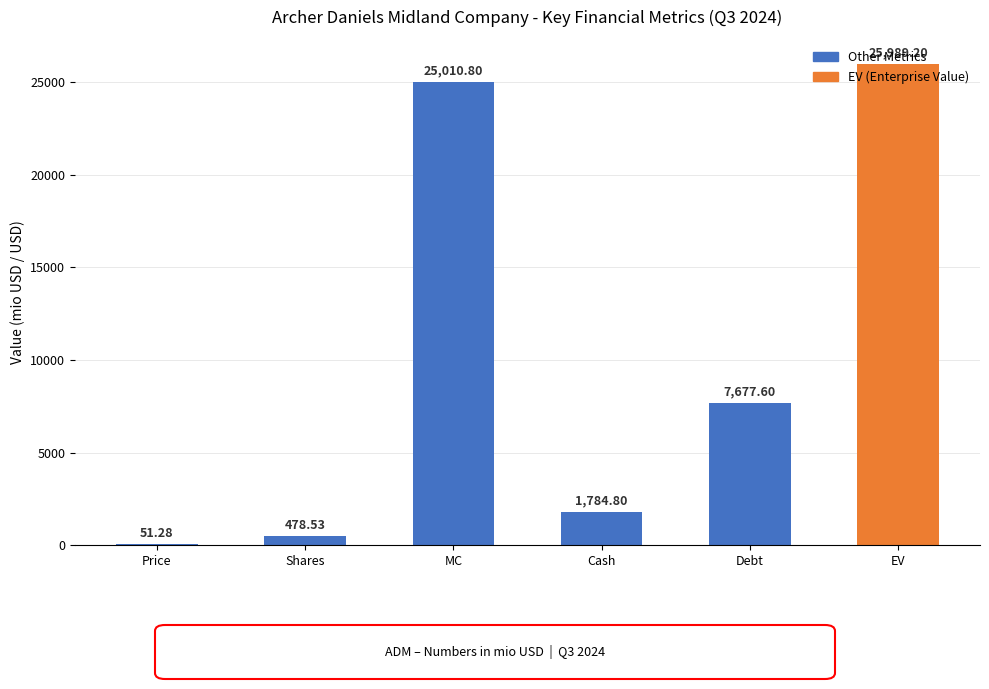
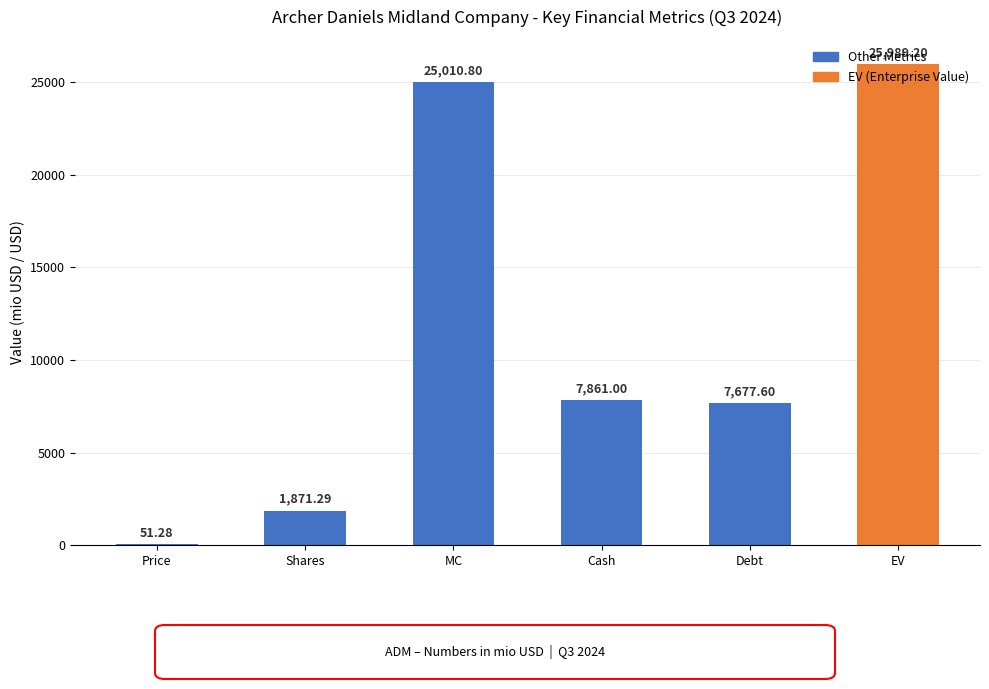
  {
    "Price": "51.28",
-   "Shares": "478.53",
+   "Shares": "1,871.29",
    "MC": "25,010.80",
-   "Cash": "1,784.80",
+   "Cash": "7,861.00",
    "Debt": "7,677.60",
    "EV": "25,989.20"
  }
